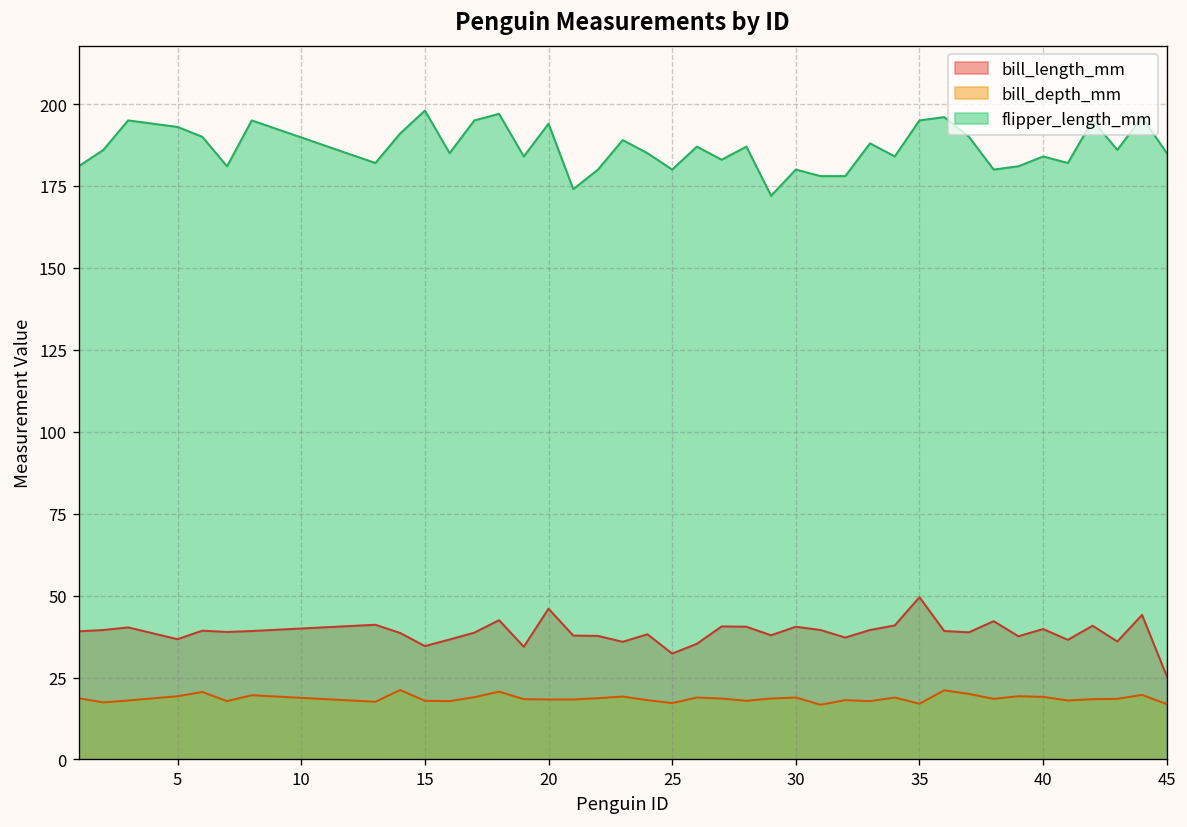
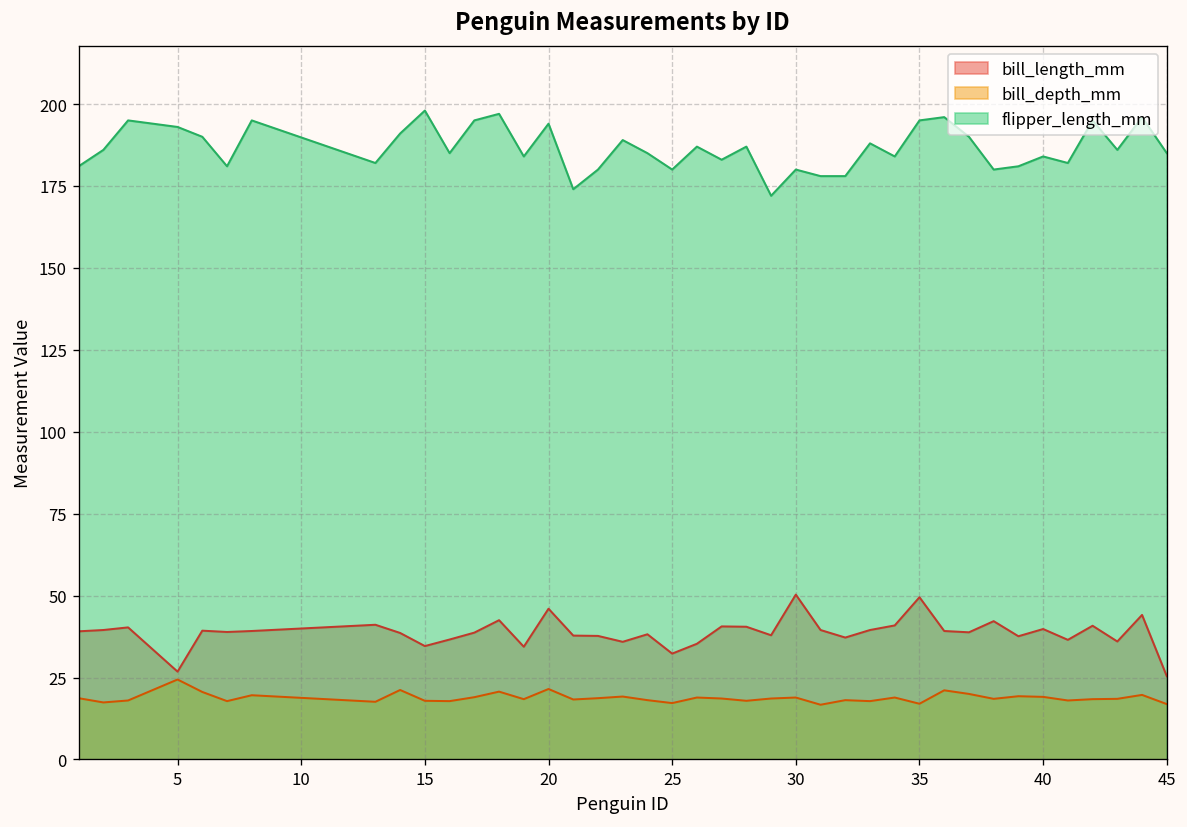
  {
    "bill_length_mm": {
-     "5": 37,
+     "5": 27,
      "15": 35,
      "20": 46,
      "25": 32,
-     "30": 41,
+     "30": 50,
      "35": 50,
      "40": 40,
      "45": 25
    },
    "bill_depth_mm": {
-     "5": 19,
+     "5": 24,
      "15": 18,
-     "20": 18,
+     "20": 22,
      "25": 17,
      "30": 19,
      "35": 17,
      "40": 19,
      "45": 17
    },
    "flipper_length_mm": {
      "5": 193,
      "15": 198,
      "20": 194,
      "25": 180,
      "30": 180,
      "35": 195,
      "40": 184,
      "45": 185
    }
  }
